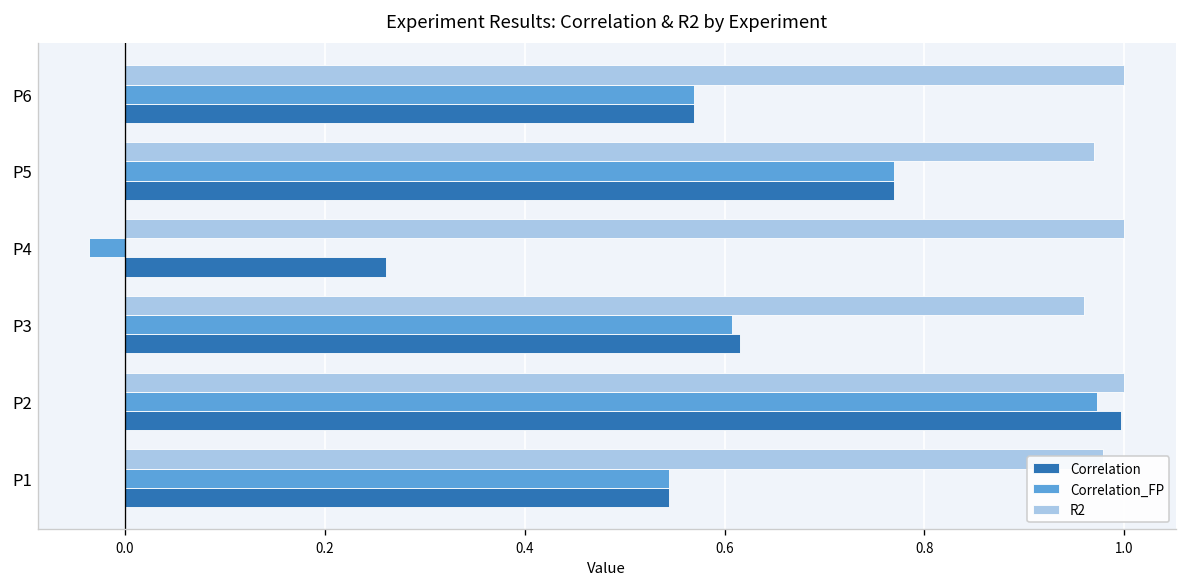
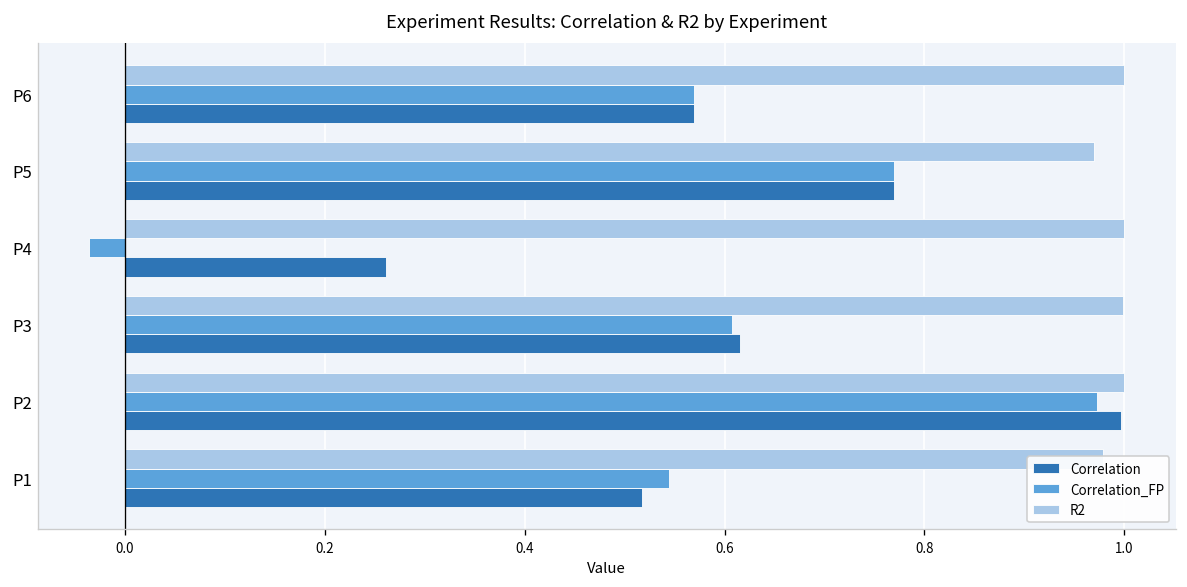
  {
    "Correlation": {
      "P6": 0.57,
      "P5": 0.77,
      "P4": 0.26,
      "P3": 0.62,
      "P2": 1.00,
-     "P1": 0.54
+     "P1": 0.52
    },
    "Correlation_FP": {
      "P6": 0.57,
      "P5": 0.77,
      "P4": -0.04,
      "P3": 0.61,
      "P2": 0.97,
      "P1": 0.54
    },
    "R2": {
      "P6": 1.00,
      "P5": 0.97,
      "P4": 1.00,
-     "P3": 0.96,
+     "P3": 1.00,
      "P2": 1.00,
      "P1": 0.98
    }
  }
